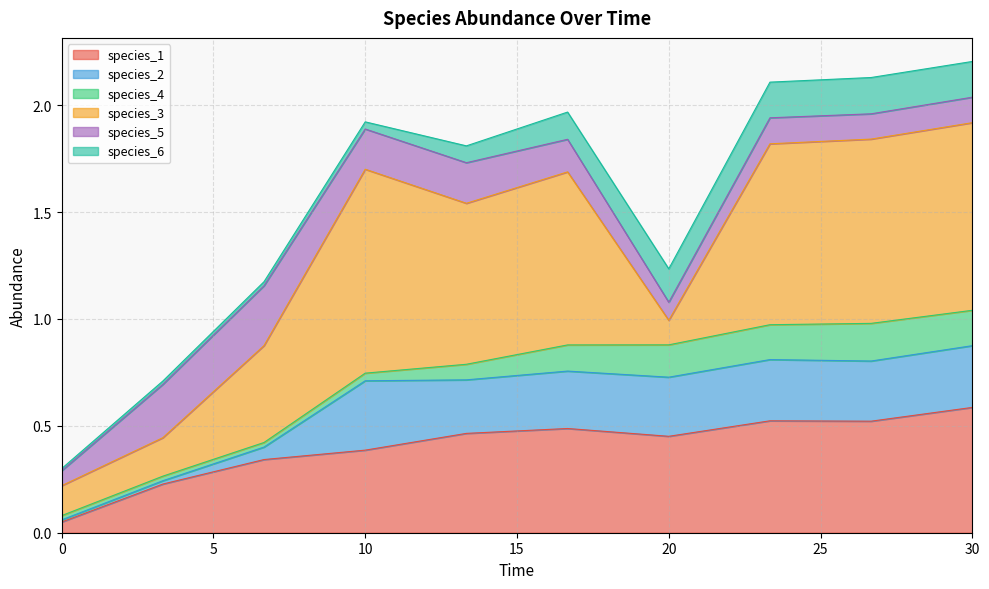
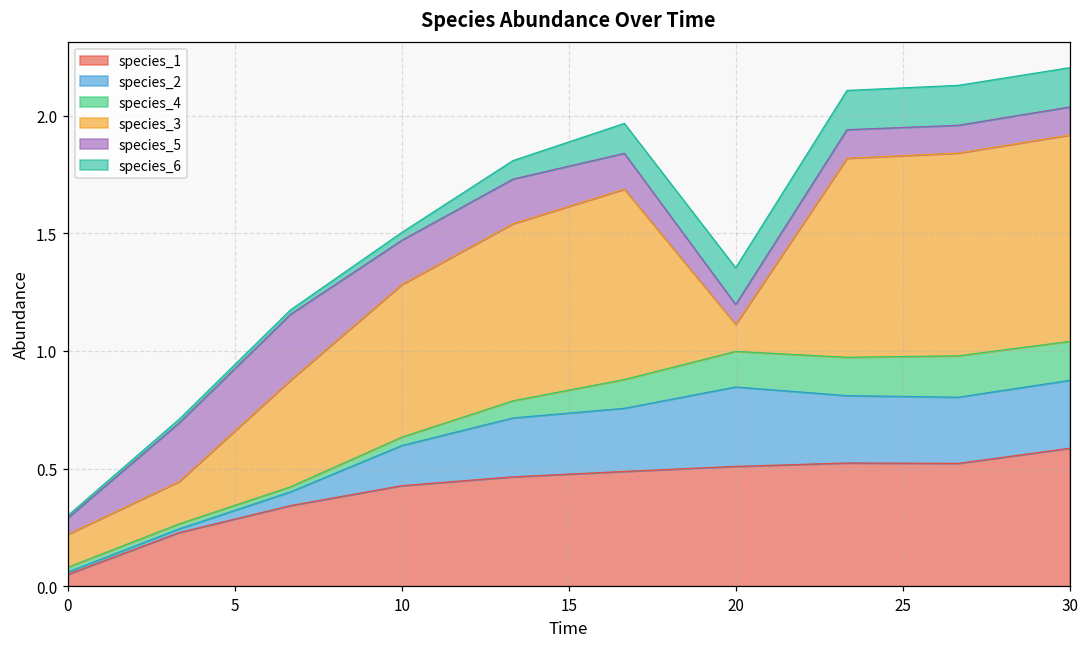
  {
    "species_1": {
-     "10": 0.39,
-     "20": 0.45,
+     "10": 0.43,
+     "20": 0.51,
      "30": 0.59
    },
    "species_2": {
-     "10": 0.32,
-     "20": 0.28,
+     "10": 0.17,
+     "20": 0.34,
      "30": 0.29
    },
    "species_3": {
      "0": 0.14,
-     "10": 0.95,
+     "10": 0.65,
      "20": 0.11,
      "30": 0.88
    },
    "species_5": {
      "10": 0.19,
      "20": 0.08,
      "30": 0.12
    }
  }
